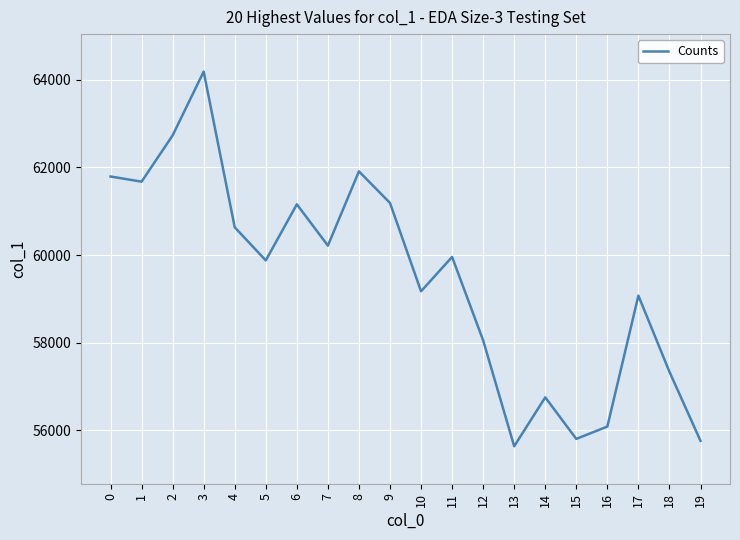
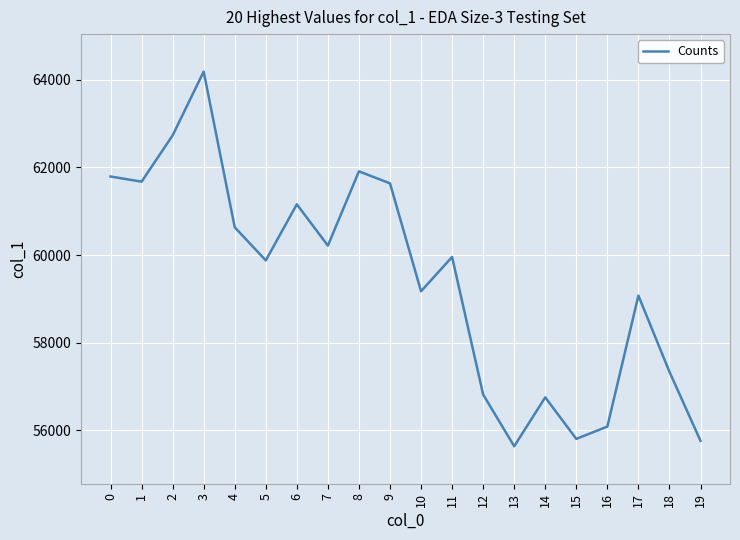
  {
    "0": 61800,
    "1": 61700,
    "2": 62700,
    "3": 64200,
    "4": 60600,
    "5": 59900,
    "6": 61200,
    "7": 60200,
    "8": 61900,
-   "9": 61200,
+   "9": 61600,
    "10": 59200,
    "11": 60000,
-   "12": 58100,
+   "12": 56800,
    "13": 55600,
    "14": 56800,
    "15": 55800,
    "16": 56100,
    "17": 59100,
    "18": 57300,
    "19": 55800
  }
